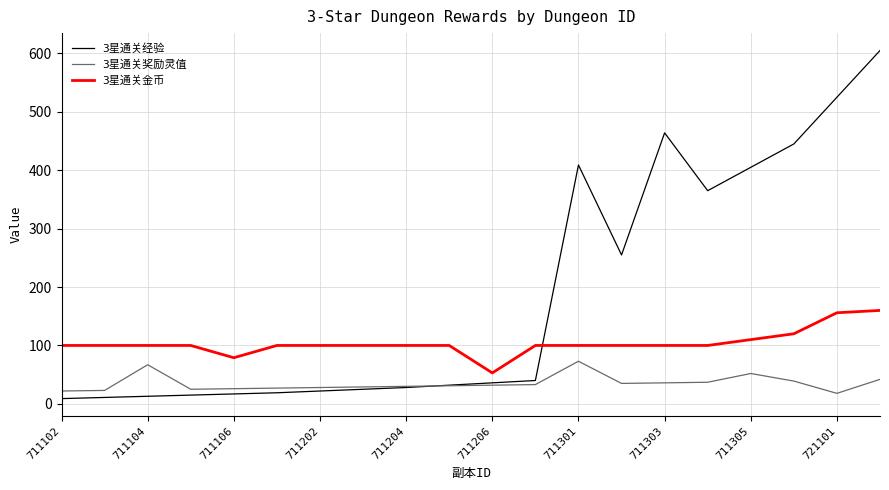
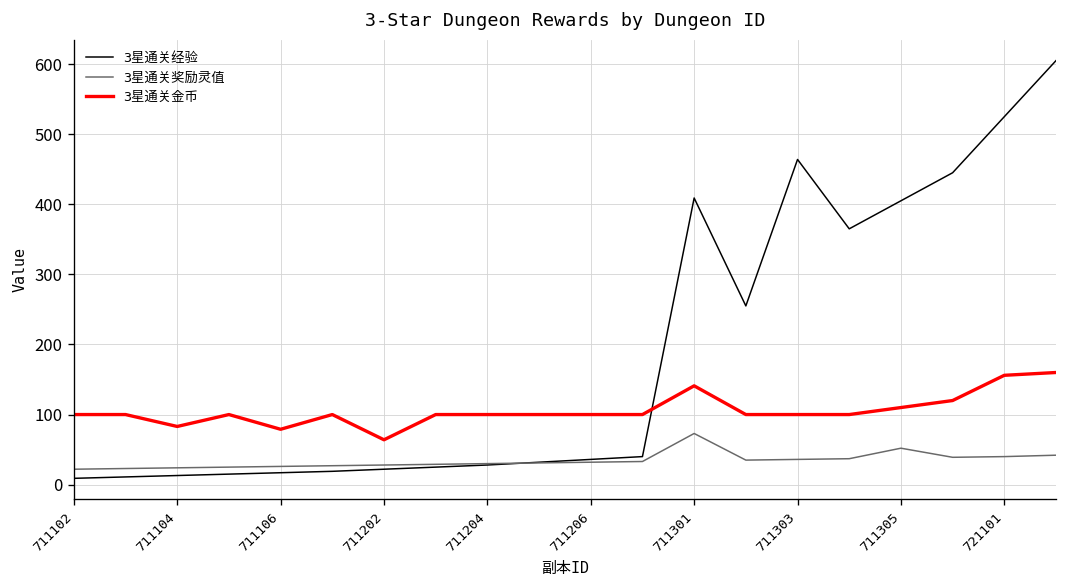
  {
    "3星通关经验": {
      "711102": 10,
      "711104": 10,
      "711106": 20,
      "711202": 20,
      "711301": 410,
      "711303": 460,
      "711305": 410,
      "721101": 530
    },
    "3星通关奖励灵值": {
      "711102": 20,
-     "711104": 70,
+     "711104": 20,
      "711106": 30,
      "711202": 30,
      "711301": 70,
      "711303": 40,
      "711305": 50,
-     "721101": 20
+     "721101": 40
    },
    "3星通关金币": {
      "711102": 100,
-     "711104": 100,
+     "711104": 80,
      "711106": 80,
-     "711202": 100,
+     "711202": 60,
      "711204": 100,
-     "711206": 50,
-     "711301": 100,
+     "711206": 100,
+     "711301": 140,
      "711303": 100,
      "711305": 110,
      "721101": 160
    }
  }
